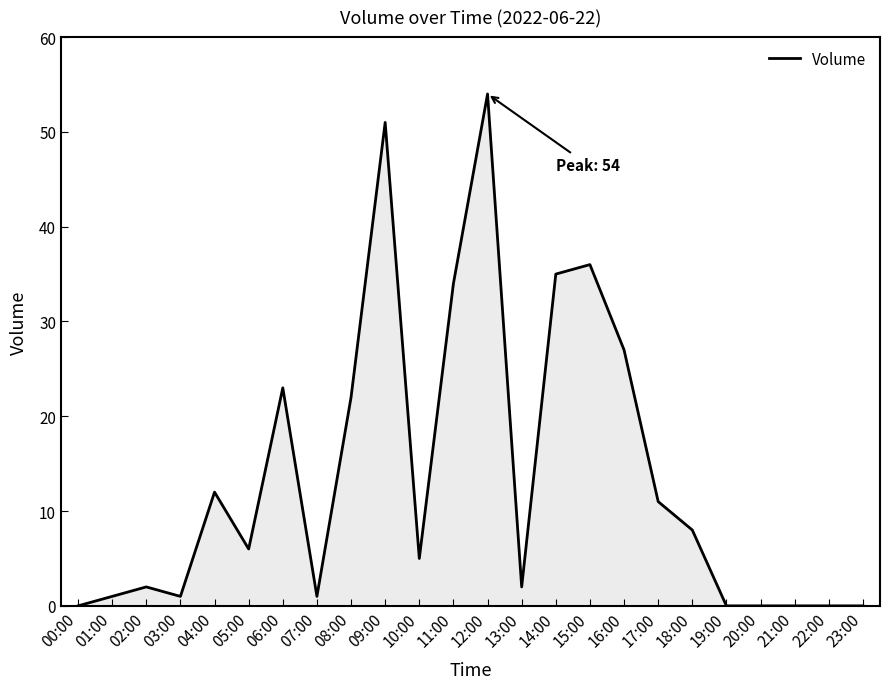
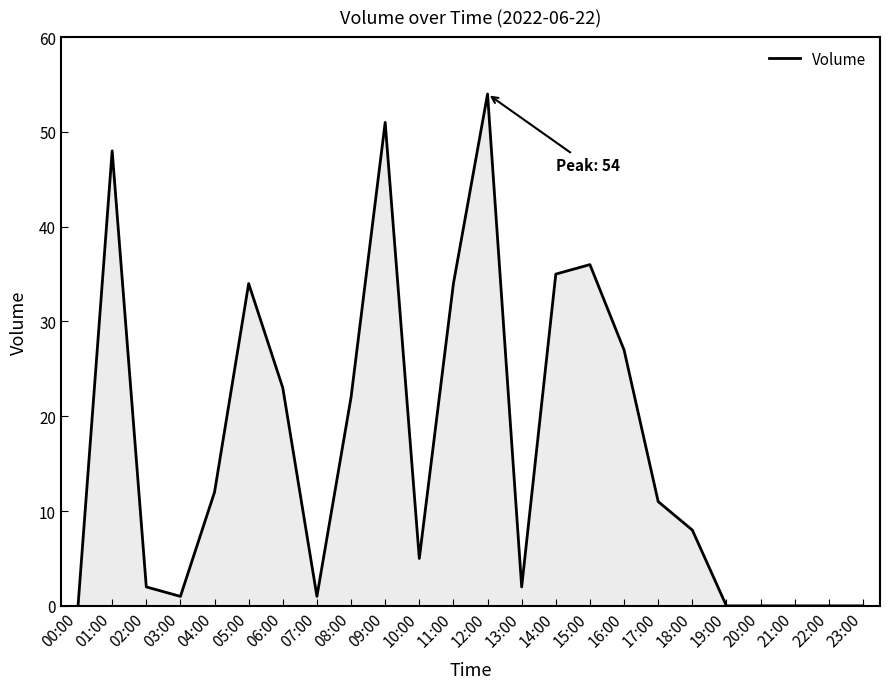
  {
    "00:00": 0,
-   "01:00": 1,
+   "01:00": 48,
    "02:00": 2,
    "03:00": 1,
    "04:00": 12,
-   "05:00": 6,
+   "05:00": 34,
    "06:00": 23,
    "07:00": 1,
    "08:00": 22,
    "09:00": 51,
    "10:00": 5,
    "11:00": 34,
    "13:00": 2,
    "14:00": 35,
    "15:00": 36,
    "16:00": 27,
    "17:00": 11,
    "18:00": 8,
    "19:00": 0,
    "20:00": 0,
    "21:00": 0,
    "22:00": 0,
    "23:00": 0
  }
